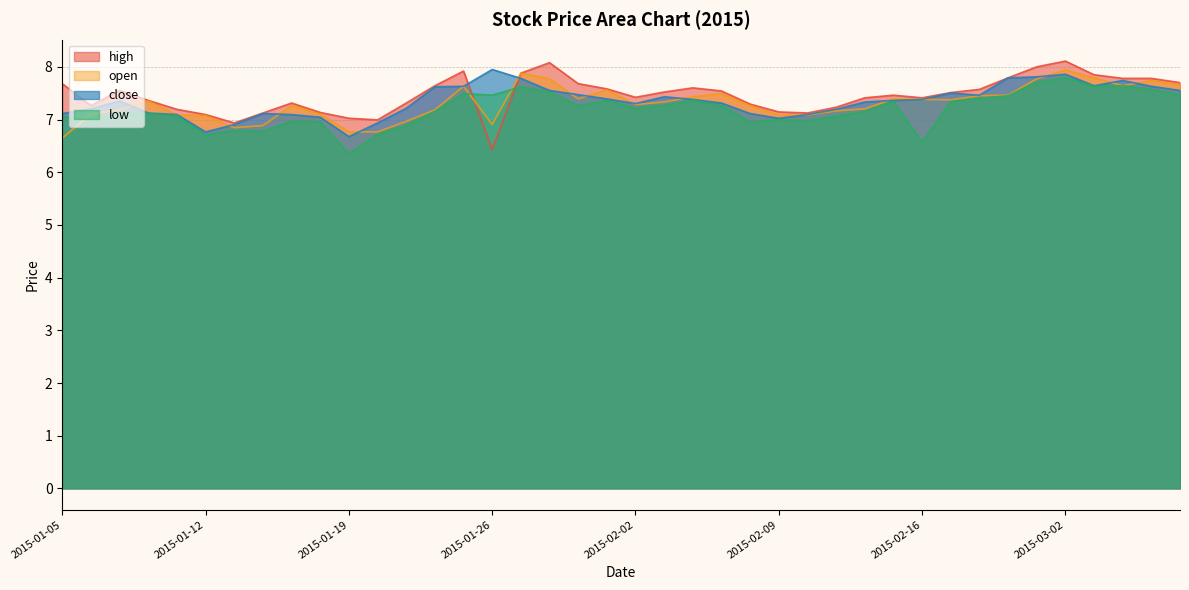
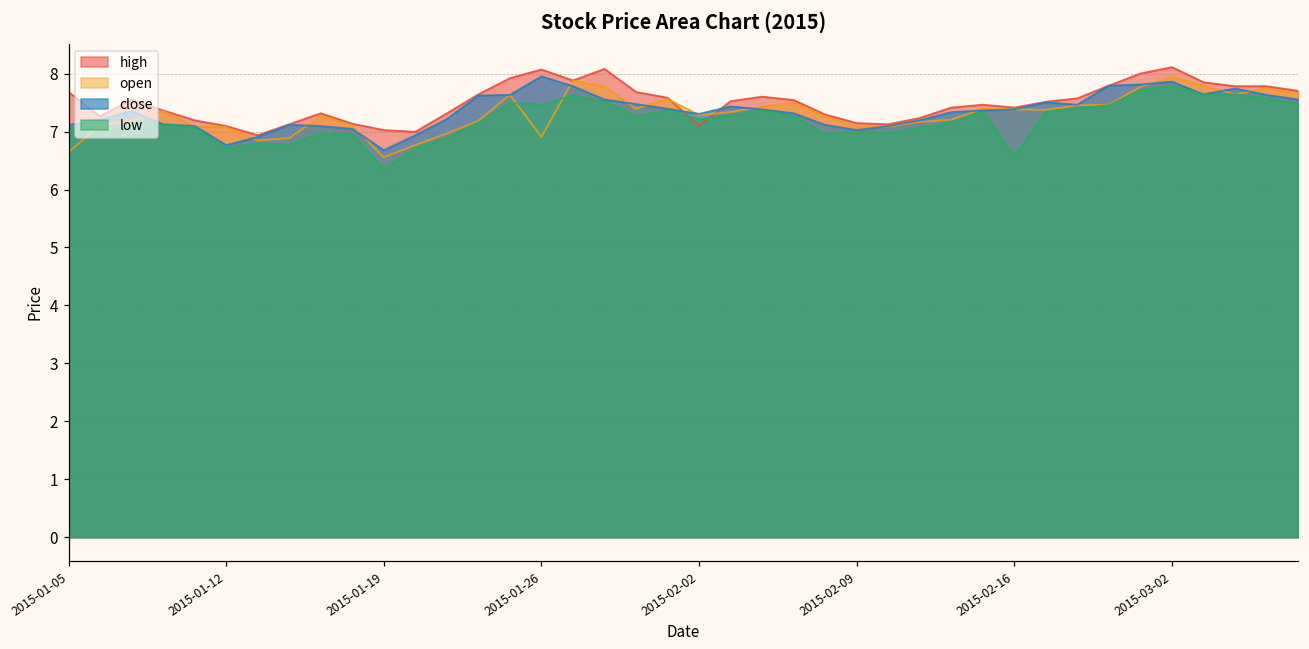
  {
    "high": {
      "2015-01-05": 7.7,
      "2015-01-19": 7.0,
-     "2015-01-26": 6.4,
-     "2015-02-02": 7.4,
+     "2015-01-26": 8.1,
+     "2015-02-02": 7.1,
      "2015-02-09": 7.1,
      "2015-03-02": 8.1
    },
    "open": {
      "2015-01-05": 6.7,
-     "2015-01-19": 6.8,
+     "2015-01-19": 6.6,
      "2015-01-26": 6.9,
      "2015-02-09": 7.1,
      "2015-03-02": 7.9
    },
    "close": {
      "2015-01-05": 7.1,
      "2015-01-12": 6.8,
      "2015-01-19": 6.7,
      "2015-01-26": 8.0,
      "2015-03-02": 7.9
    },
    "low": {
      "2015-01-05": 7.1,
      "2015-01-12": 6.7,
      "2015-01-19": 6.3,
      "2015-01-26": 7.5,
      "2015-02-02": 7.2,
      "2015-02-16": 6.6,
      "2015-03-02": 7.8
    }
  }
